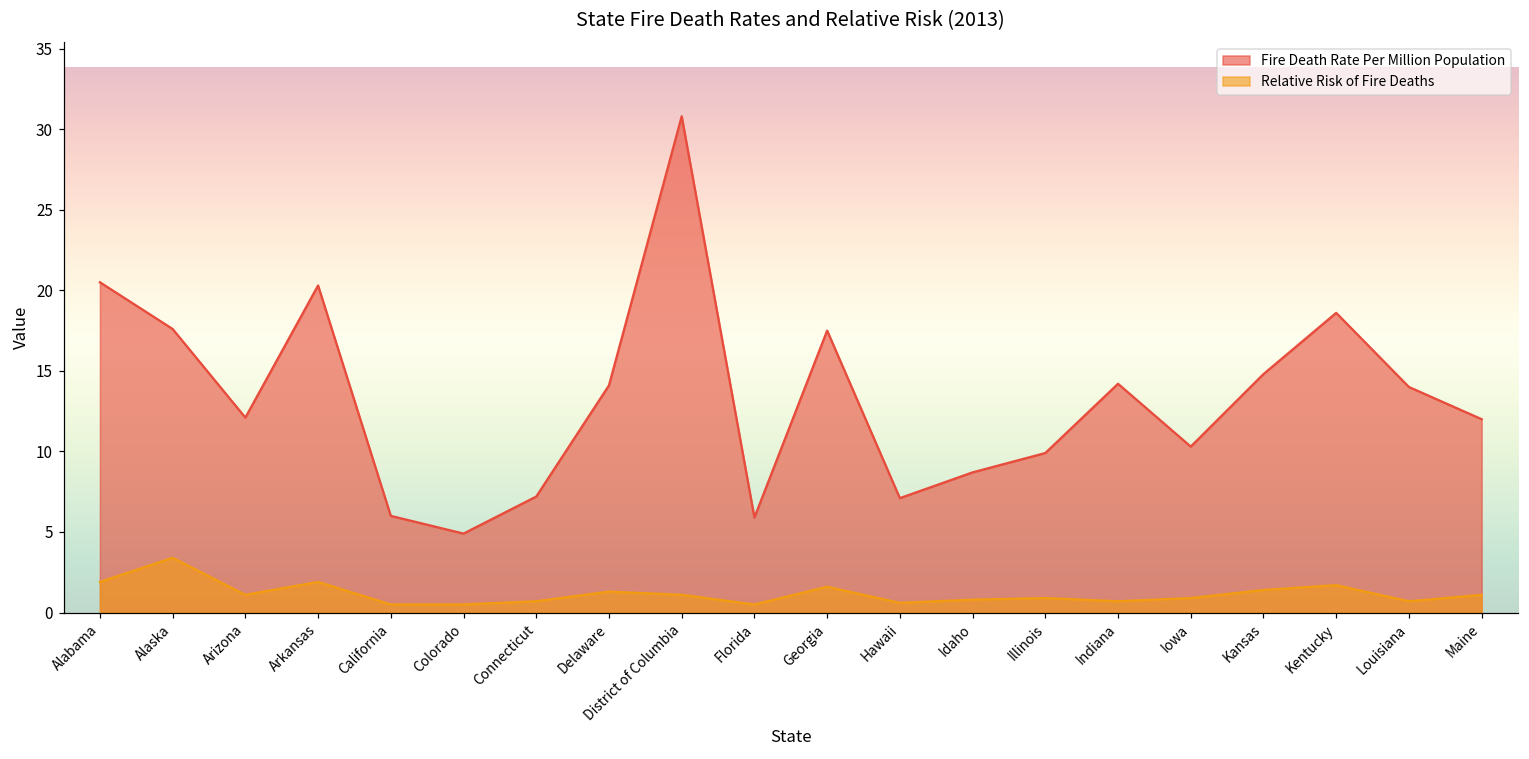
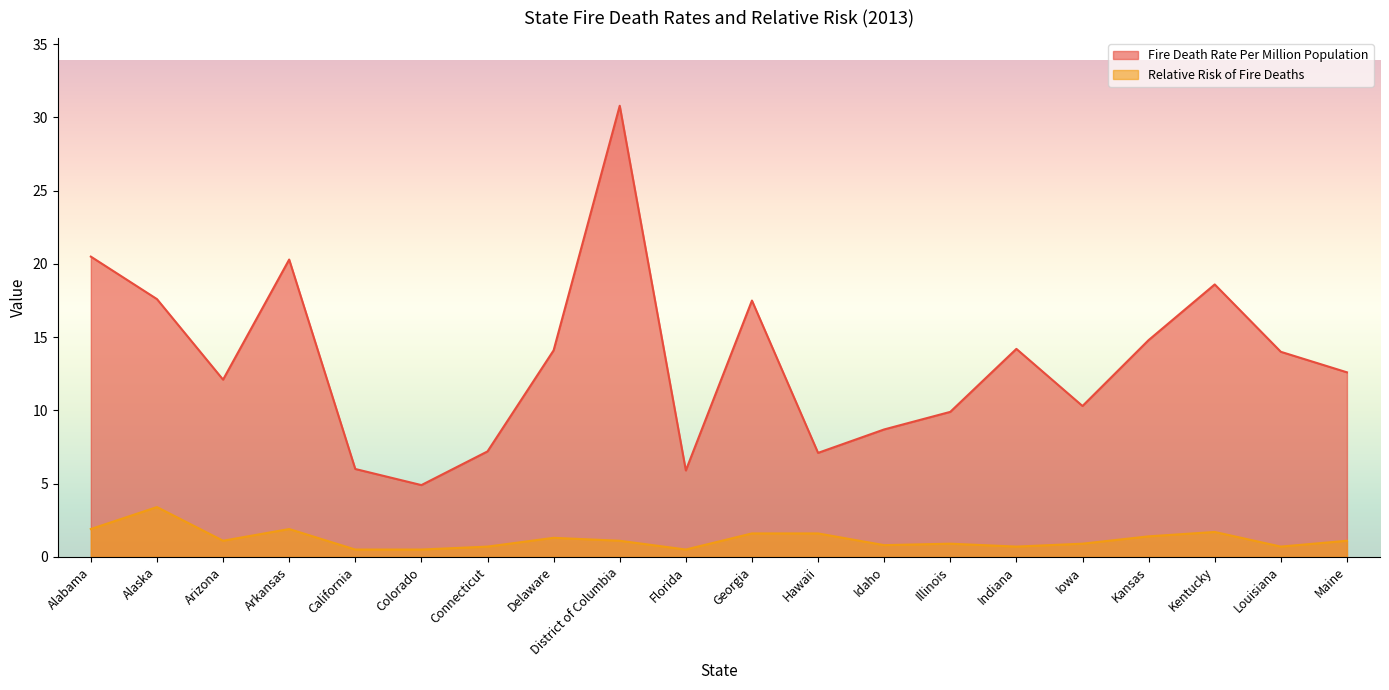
  {
    "Fire Death Rate Per Million Population": {
      "Alabama": 20.5,
      "Alaska": 17.6,
      "Arizona": 12.1,
      "Arkansas": 20.3,
      "California": 6.0,
      "Colorado": 4.9,
      "Connecticut": 7.2,
      "Delaware": 14.1,
      "District of Columbia": 30.8,
      "Florida": 5.9,
      "Georgia": 17.5,
      "Hawaii": 7.1,
      "Idaho": 8.7,
      "Illinois": 9.9,
      "Indiana": 14.2,
      "Iowa": 10.3,
      "Kansas": 14.8,
      "Kentucky": 18.6,
      "Louisiana": 14.0,
-     "Maine": 12.0
+     "Maine": 12.6
    },
    "Relative Risk of Fire Deaths": {
      "Alabama": 1.9,
      "Alaska": 3.4,
      "Arizona": 1.1,
      "Arkansas": 1.9,
      "California": 0.5,
      "Colorado": 0.5,
      "Connecticut": 0.7,
      "Delaware": 1.3,
      "District of Columbia": 1.1,
      "Florida": 0.5,
      "Georgia": 1.6,
-     "Hawaii": 0.6,
+     "Hawaii": 1.6,
      "Idaho": 0.8,
      "Illinois": 0.9,
      "Indiana": 0.7,
      "Iowa": 0.9,
      "Kansas": 1.4,
      "Kentucky": 1.7,
      "Louisiana": 0.7,
      "Maine": 1.1
    }
  }
